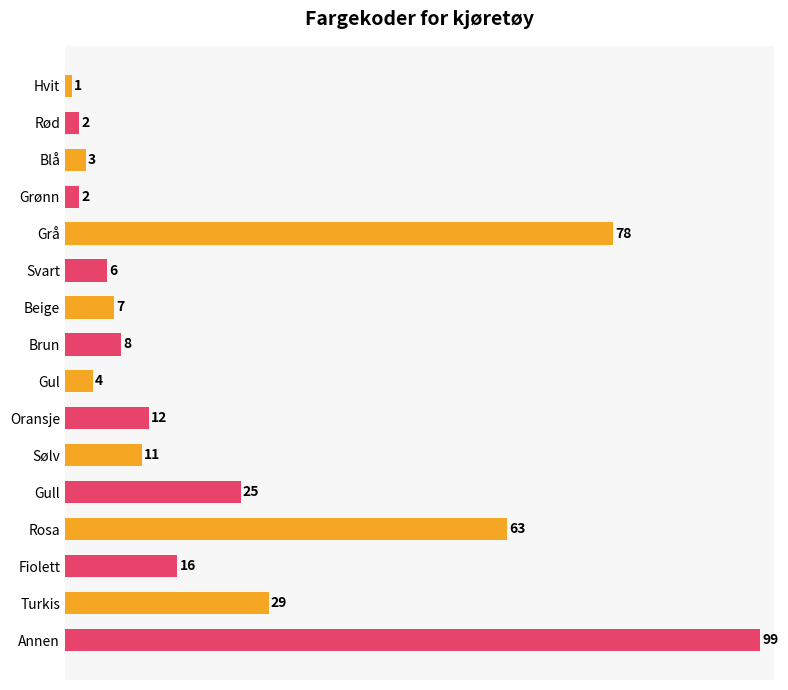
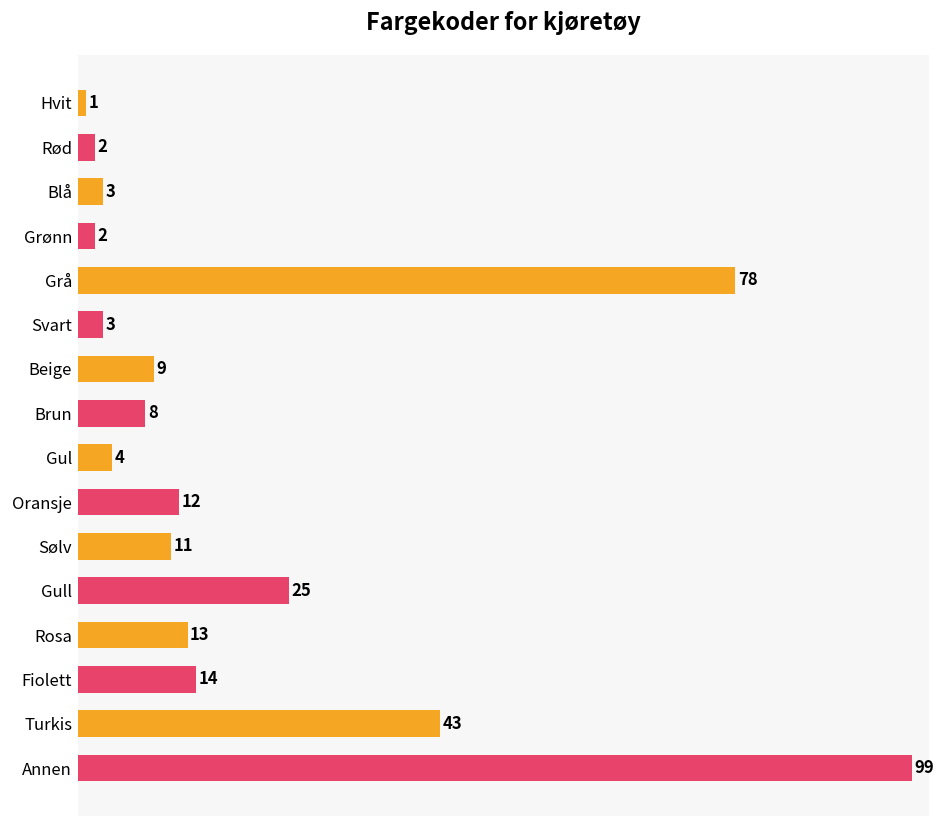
  {
    "Hvit": 1,
    "Rød": 2,
    "Blå": 3,
    "Grønn": 2,
    "Grå": 78,
-   "Svart": 6,
-   "Beige": 7,
+   "Svart": 3,
+   "Beige": 9,
    "Brun": 8,
    "Gul": 4,
    "Oransje": 12,
    "Sølv": 11,
    "Gull": 25,
-   "Rosa": 63,
-   "Fiolett": 16,
-   "Turkis": 29,
+   "Rosa": 13,
+   "Fiolett": 14,
+   "Turkis": 43,
    "Annen": 99
  }
